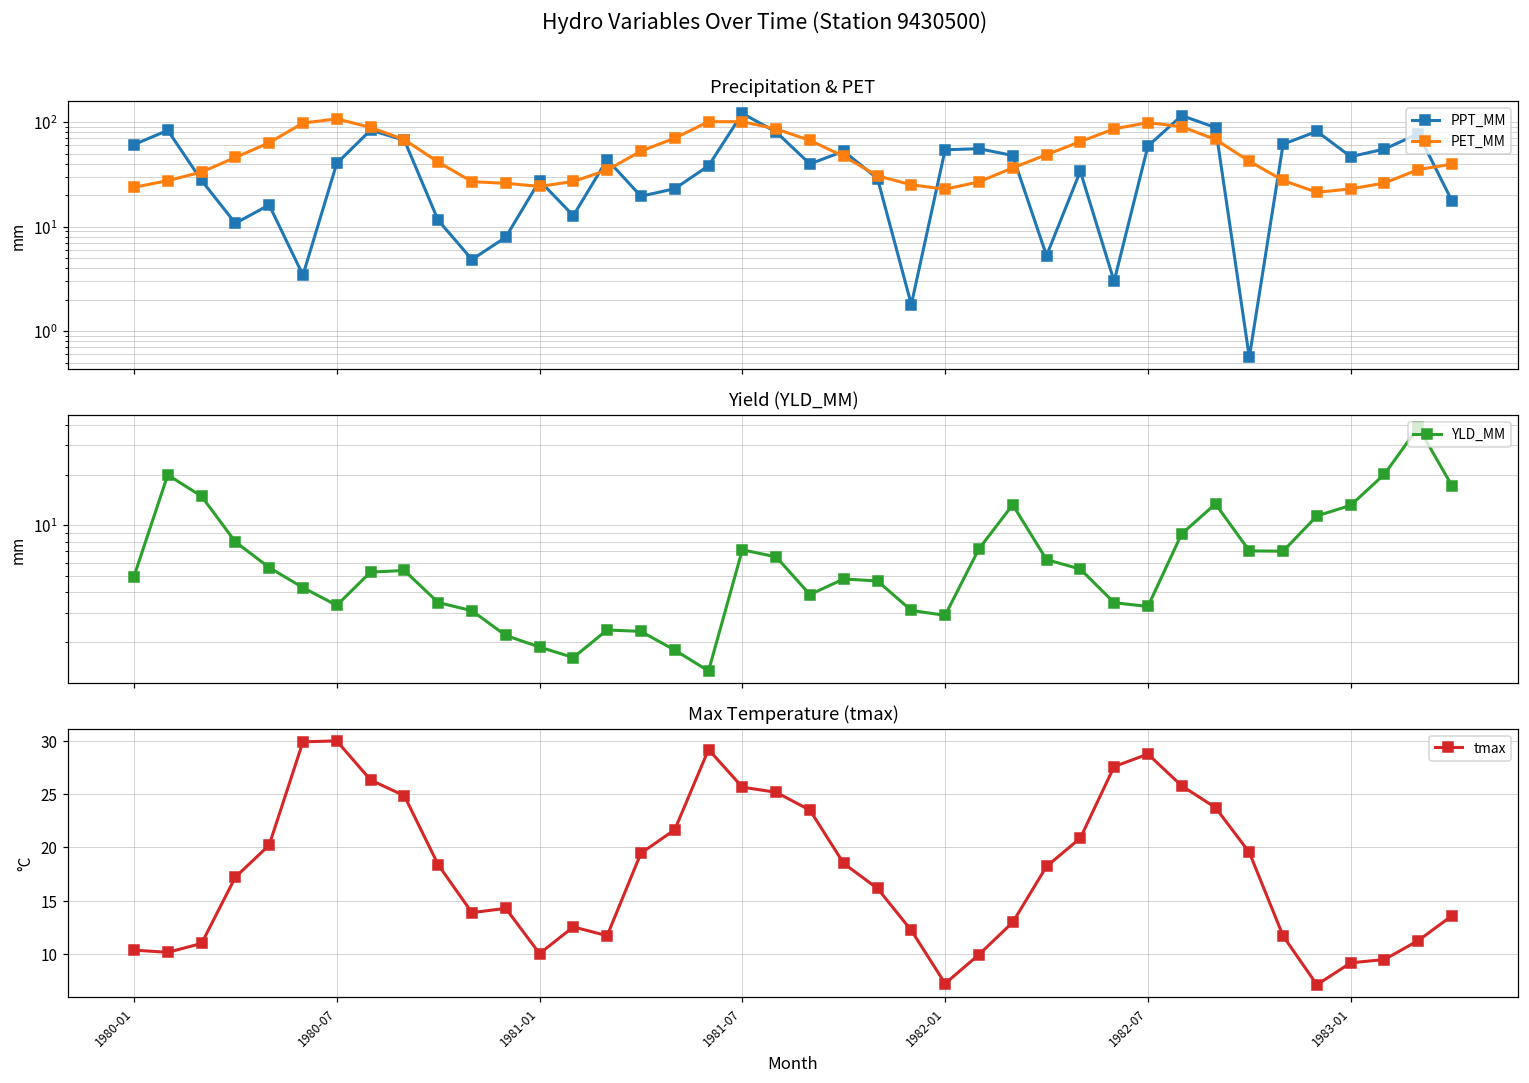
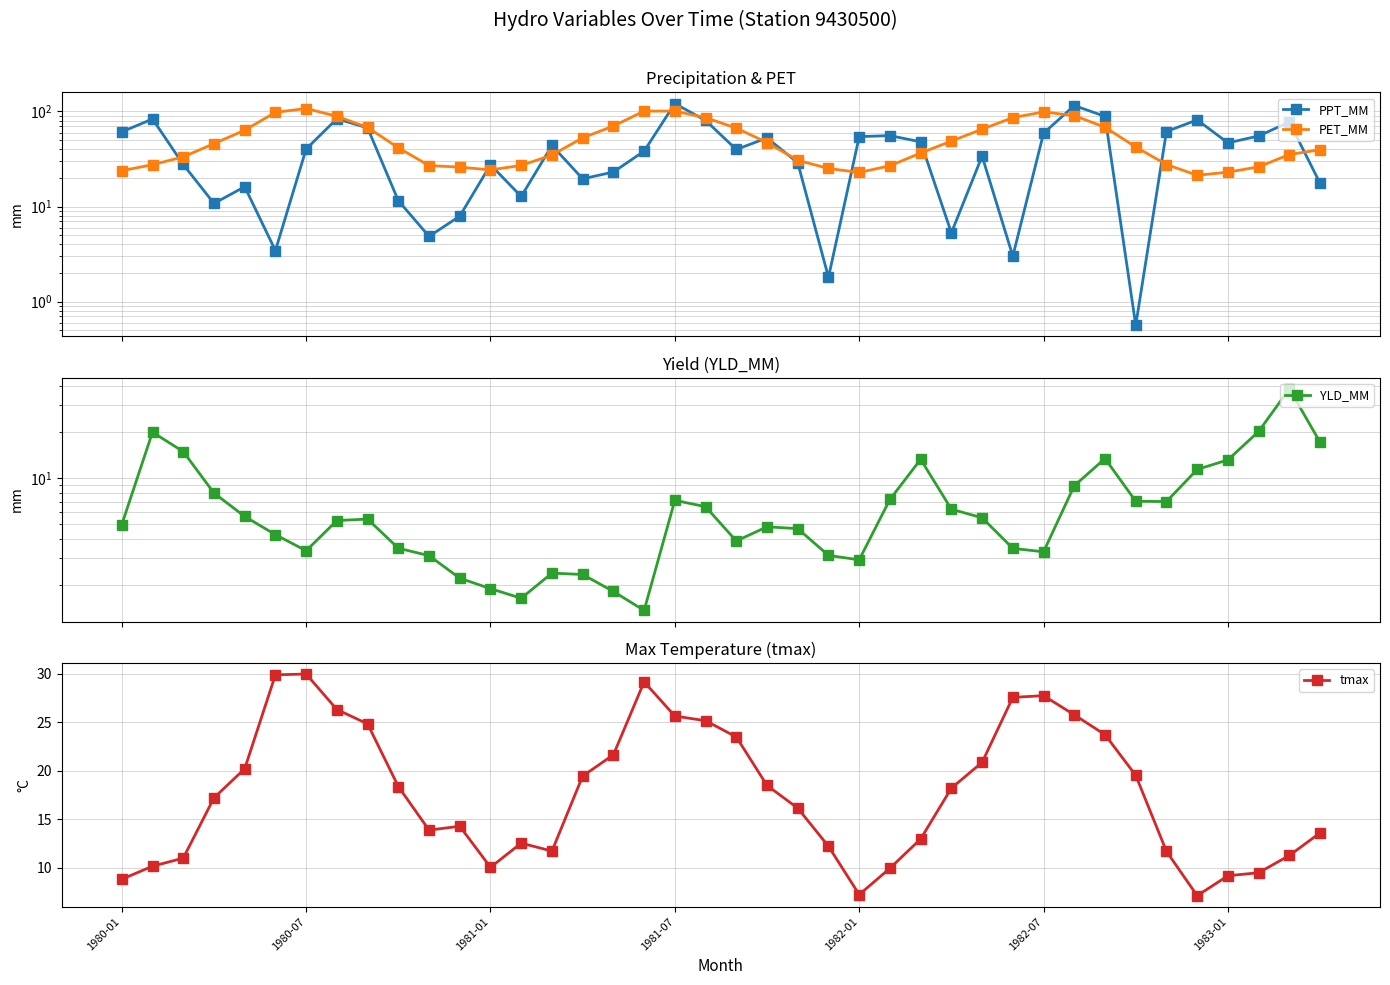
  {
    "Max Temperature (tmax)": {
-     "1980-01": 10,
+     "1980-01": 9,
      "1980-07": 30,
      "1981-01": 10,
      "1981-07": 26,
      "1982-01": 7,
-     "1982-07": 29,
+     "1982-07": 28,
      "1983-01": 9
    }
  }
